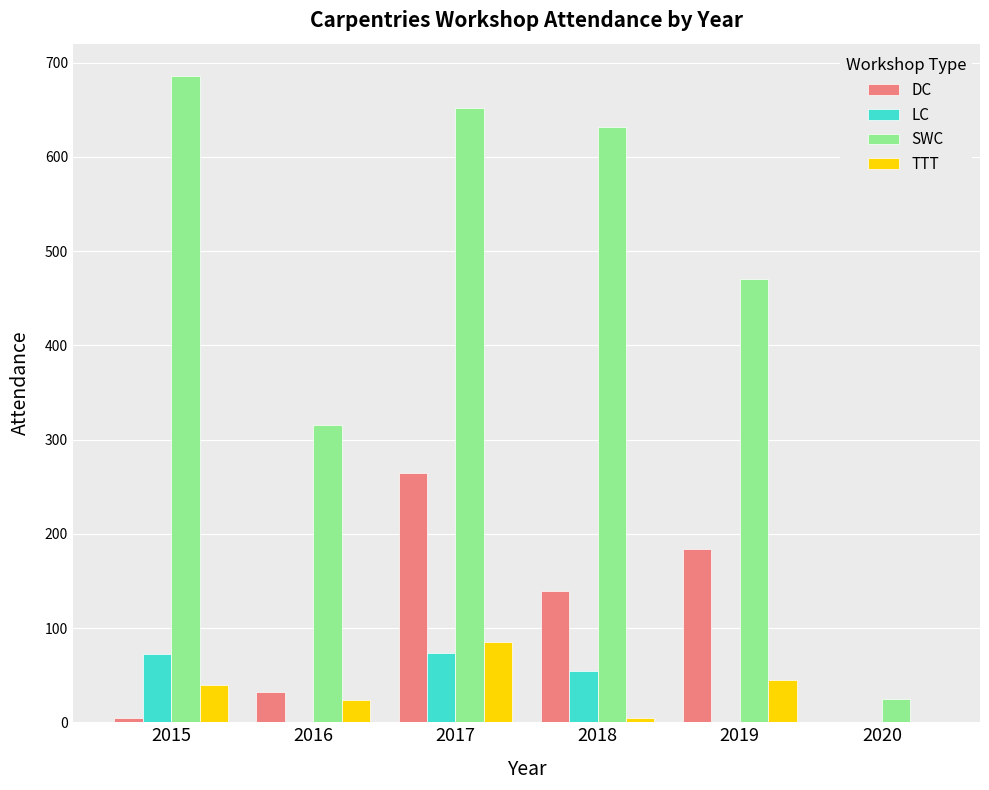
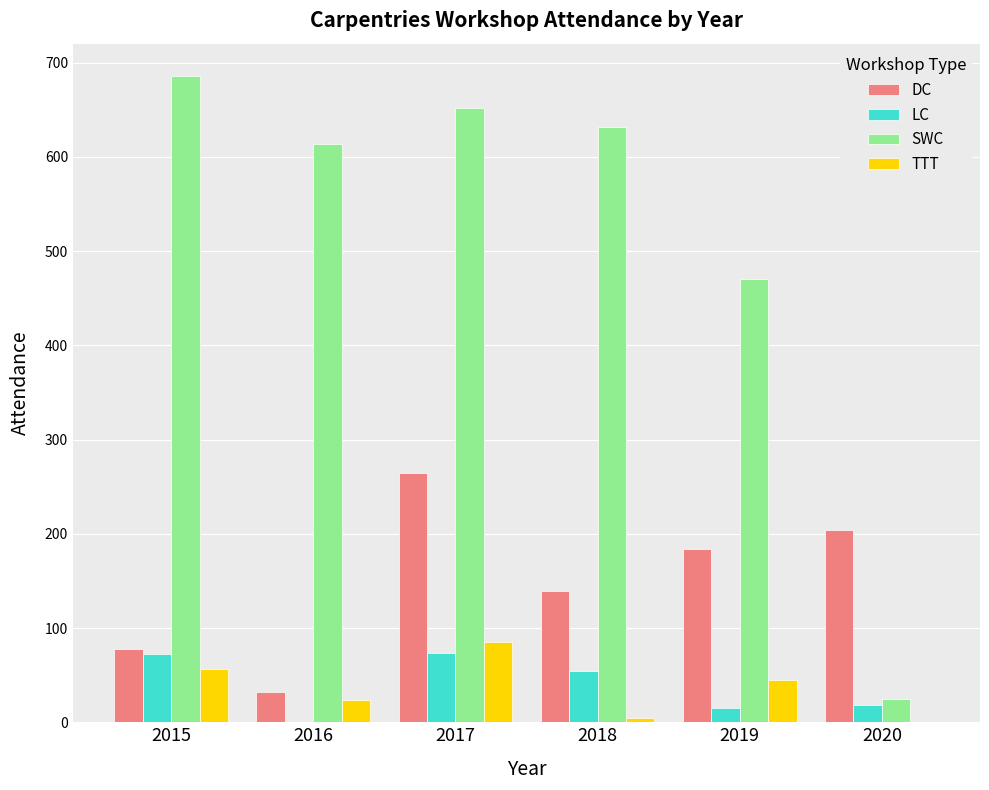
  {
    "DC": {
-     "2015": 10,
+     "2015": 80,
      "2016": 30,
      "2017": 270,
      "2018": 140,
      "2019": 180,
-     "2020": 0
+     "2020": 200
    },
    "LC": {
      "2015": 70,
      "2016": 0,
      "2017": 70,
      "2018": 50,
-     "2019": 0,
-     "2020": 0
+     "2019": 20,
+     "2020": 20
    },
    "SWC": {
      "2015": 690,
-     "2016": 320,
+     "2016": 610,
      "2017": 650,
      "2018": 630,
      "2019": 470,
      "2020": 30
    },
    "TTT": {
-     "2015": 40,
+     "2015": 60,
      "2016": 20,
      "2017": 90,
      "2018": 10,
      "2019": 50,
      "2020": 0
    }
  }
